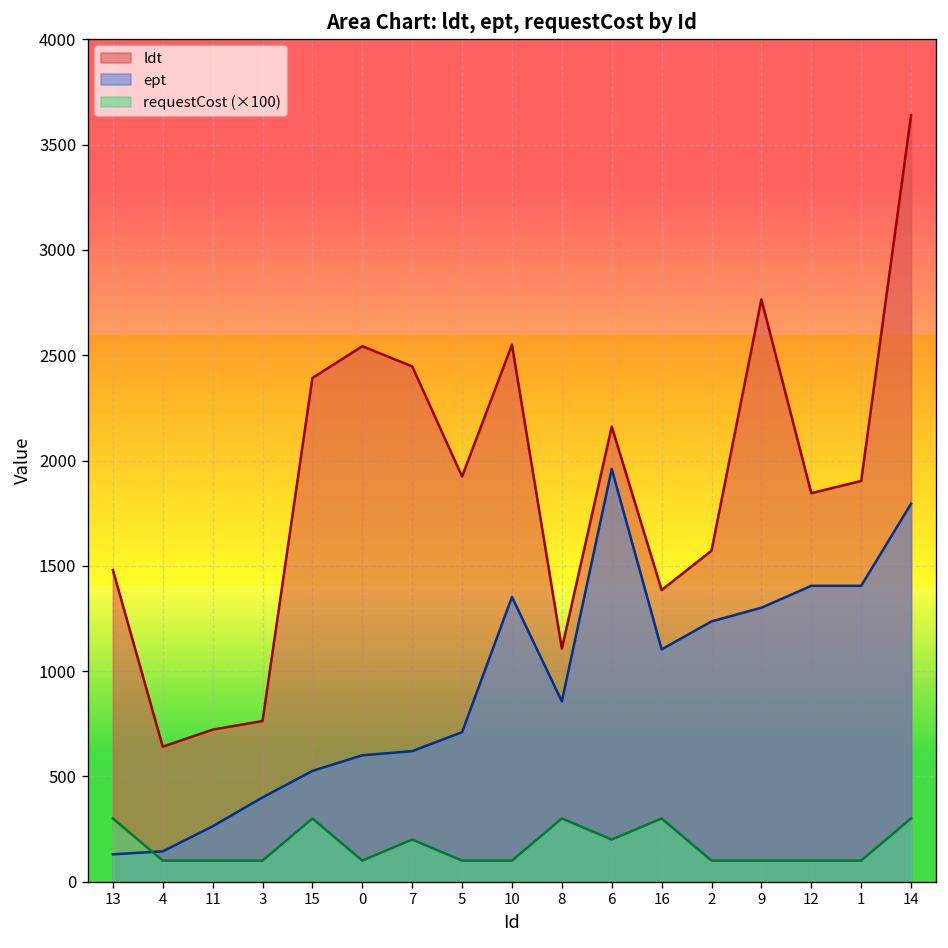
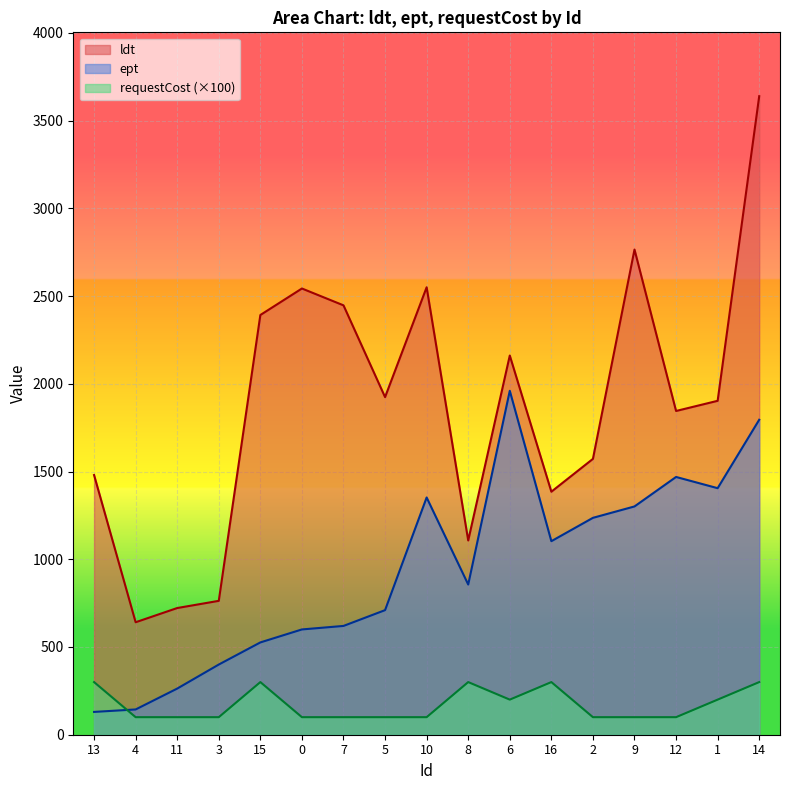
  {
    "ldt": {
      "13": 1480,
      "4": 640,
      "11": 720,
      "3": 760,
      "15": 2390,
      "0": 2540,
      "7": 2450,
      "5": 1920,
      "10": 2550,
      "8": 1110,
      "6": 2160,
      "16": 1390,
      "2": 1570,
      "9": 2770,
      "12": 1850,
      "1": 1900,
      "14": 3640
    },
    "ept": {
      "13": 130,
      "4": 140,
      "11": 260,
      "3": 400,
      "15": 530,
      "0": 600,
      "7": 620,
      "5": 710,
      "10": 1350,
      "8": 860,
      "6": 1960,
      "16": 1100,
      "2": 1240,
      "9": 1300,
-     "12": 1410,
+     "12": 1470,
      "1": 1410,
      "14": 1800
    },
    "requestCost (×100)": {
      "13": 300,
      "4": 100,
      "11": 100,
      "3": 100,
      "15": 300,
      "0": 100,
-     "7": 200,
+     "7": 100,
      "5": 100,
      "10": 100,
      "8": 300,
      "6": 200,
      "16": 300,
      "2": 100,
      "9": 100,
      "12": 100,
-     "1": 100,
+     "1": 200,
      "14": 300
    }
  }
